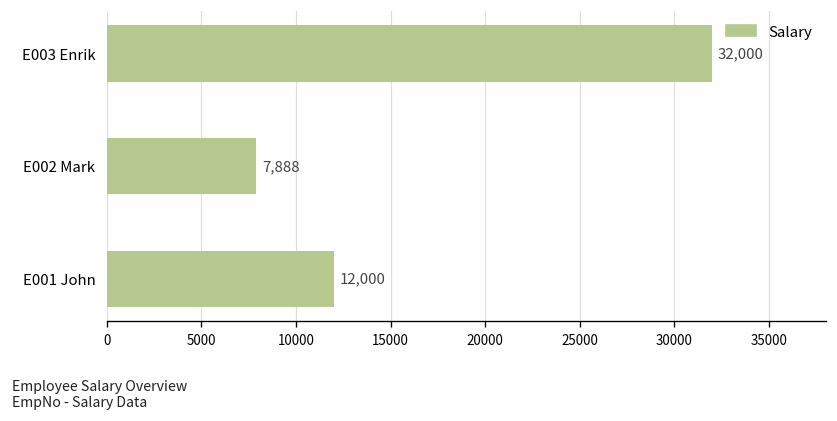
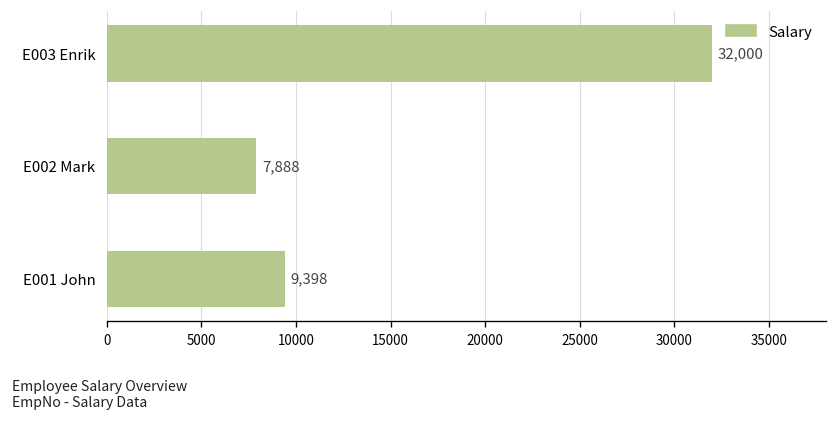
  {
    "E003 Enrik": "32,000",
    "E002 Mark": "7,888",
-   "E001 John": "12,000"
+   "E001 John": "9,398"
  }
